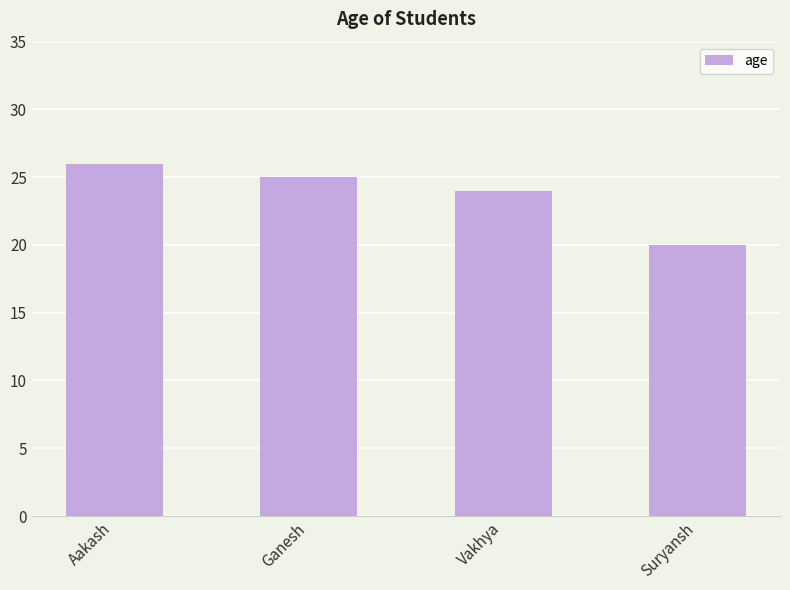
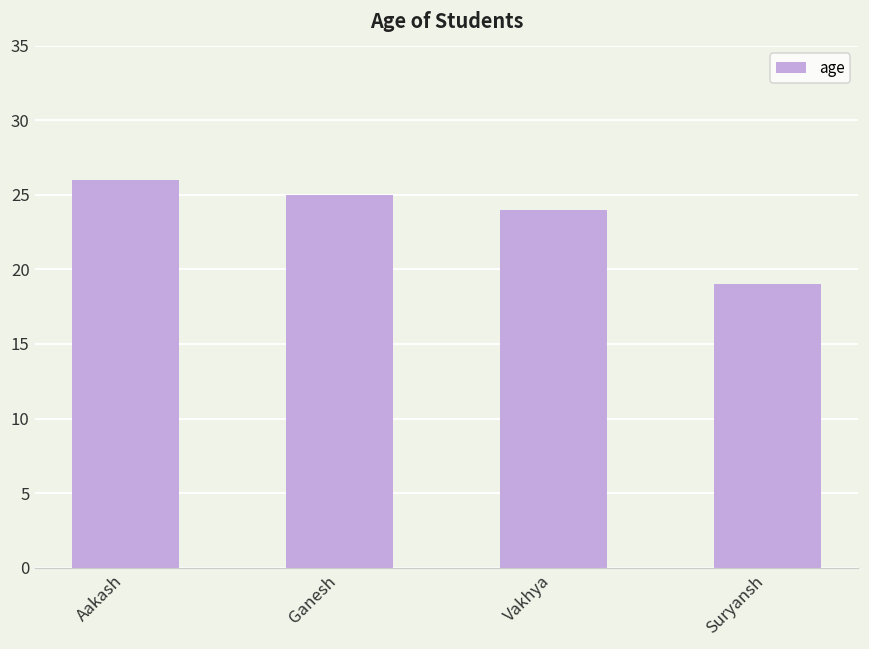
  {
    "Aakash": 26,
    "Ganesh": 25,
    "Vakhya": 24,
-   "Suryansh": 20
+   "Suryansh": 19
  }
